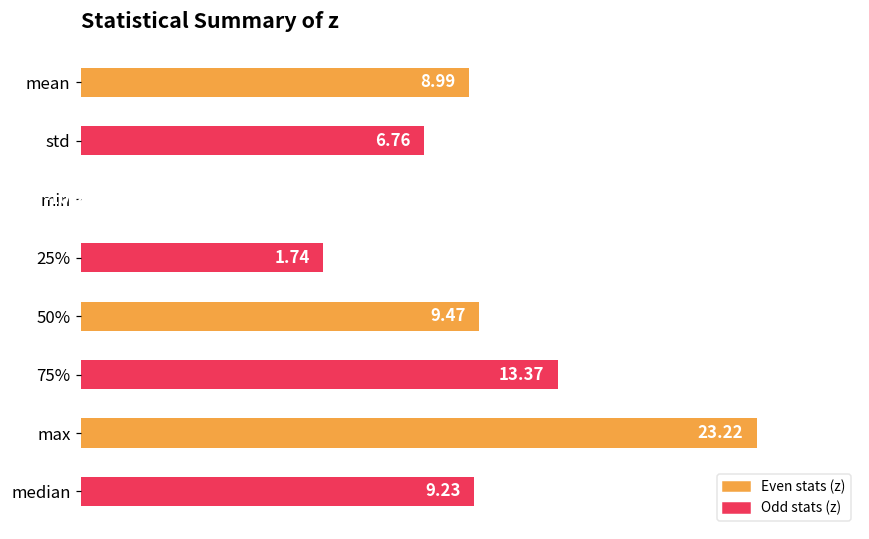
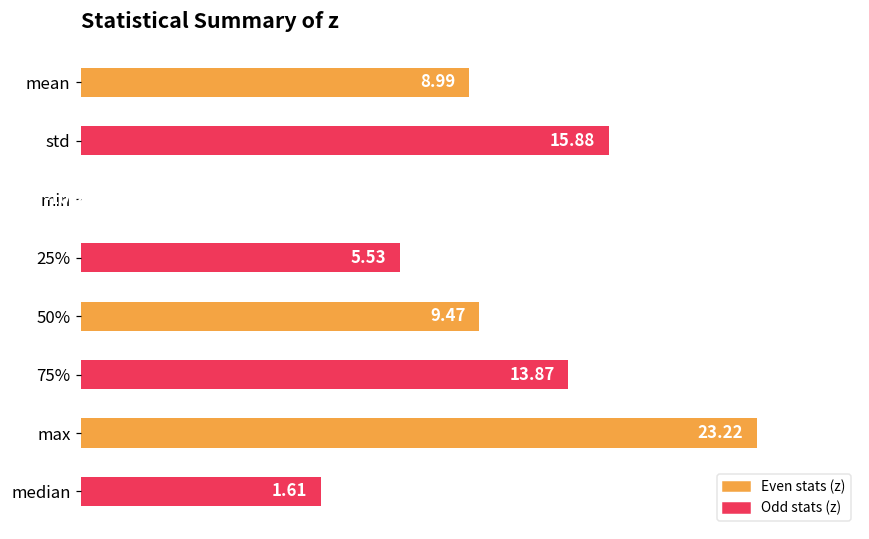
  {
-   "std": 6.76,
-   "25%": 1.74,
-   "75%": 13.37,
-   "median": 9.23
+   "std": 15.88,
+   "25%": 5.53,
+   "75%": 13.87,
+   "median": 1.61
  }
